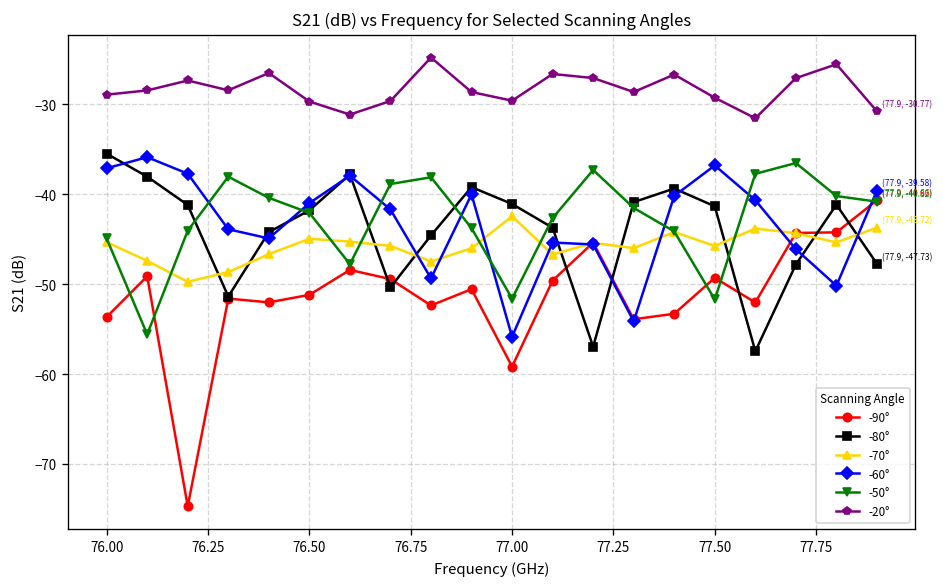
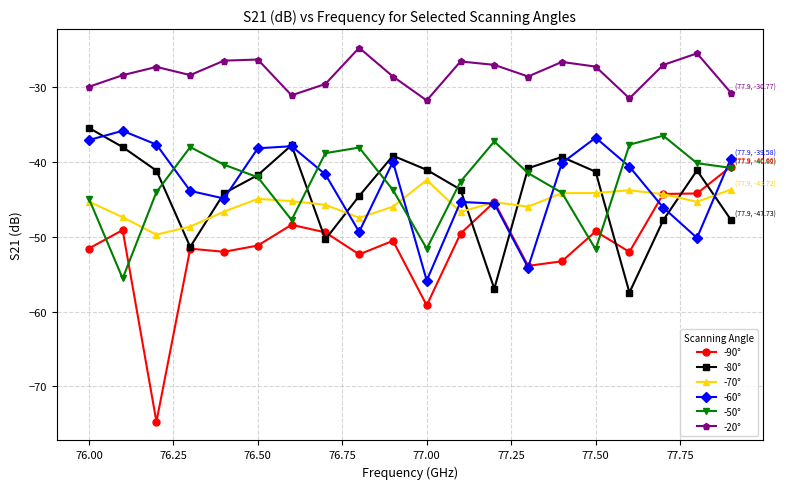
  {
    "-90°": {
-     "76.00": -54,
+     "76.00": -52,
      "76.50": -51,
      "77.00": -59,
      "77.50": -49
    },
    "-80°": {
      "76.00": -35,
      "77.00": -41,
      "77.50": -41
    },
    "-70°": {
      "76.00": -45,
      "76.50": -45,
      "77.00": -42,
-     "77.50": -46
+     "77.50": -44
    },
    "-60°": {
      "76.00": -37,
-     "76.50": -41,
+     "76.50": -38,
      "77.00": -56,
      "77.50": -37
    },
    "-50°": {
      "76.00": -45,
      "77.00": -52,
      "77.50": -52
    },
    "-20°": {
-     "76.00": -29,
-     "76.50": -30,
-     "77.00": -30,
-     "77.50": -29
+     "76.00": -30,
+     "76.50": -26,
+     "77.00": -32,
+     "77.50": -27
    }
  }
